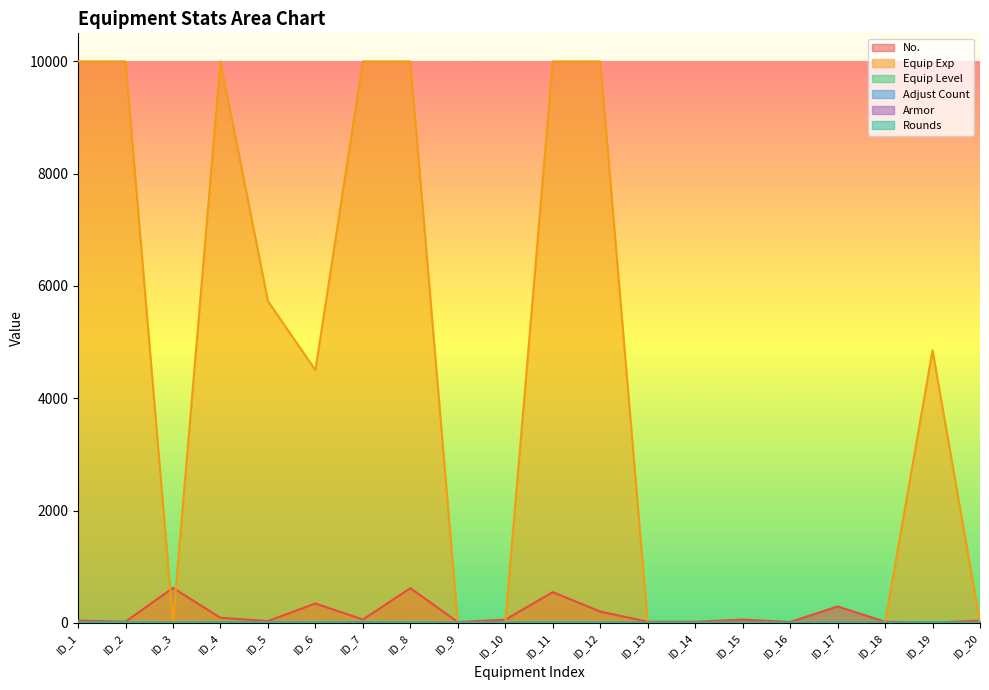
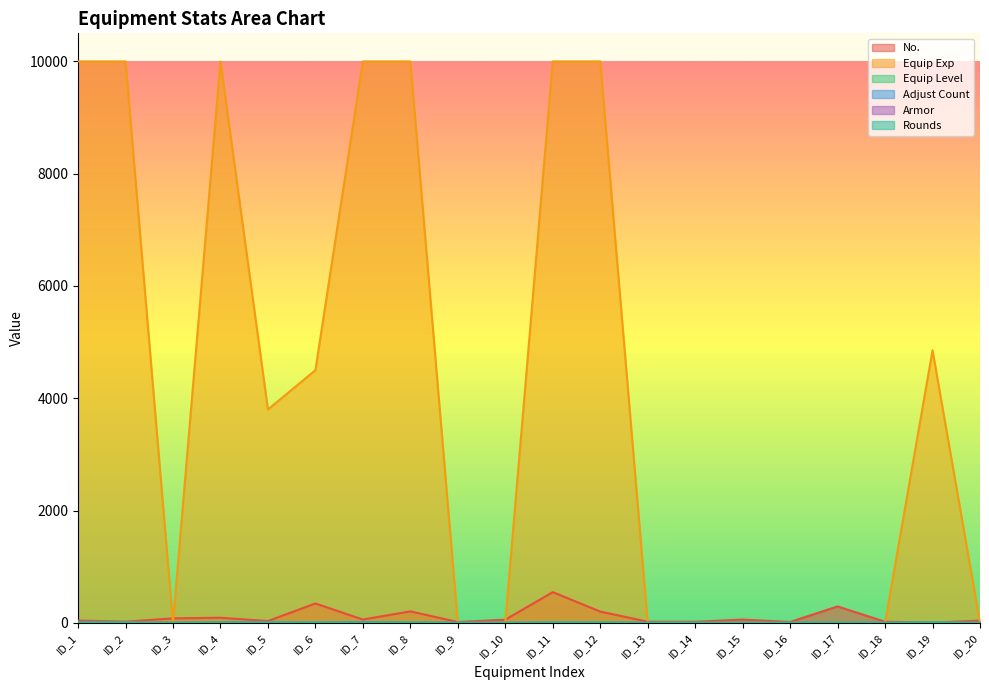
  {
    "No.": {
-     "ID_3": 600,
+     "ID_3": 100,
      "ID_4": 100,
      "ID_6": 300,
      "ID_7": 100,
-     "ID_8": 600,
+     "ID_8": 200,
      "ID_10": 100,
      "ID_11": 500,
      "ID_12": 200,
      "ID_15": 100,
      "ID_17": 300
    },
    "Equip Exp": {
      "ID_1": 10000,
      "ID_2": 10000,
      "ID_4": 10000,
-     "ID_5": 5700,
+     "ID_5": 3800,
      "ID_6": 4500,
      "ID_7": 10000,
      "ID_8": 10000,
      "ID_11": 10000,
      "ID_12": 10000,
      "ID_19": 4900
    }
  }
